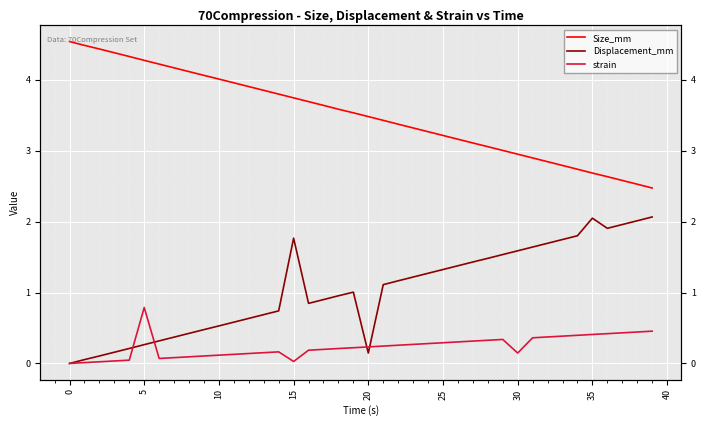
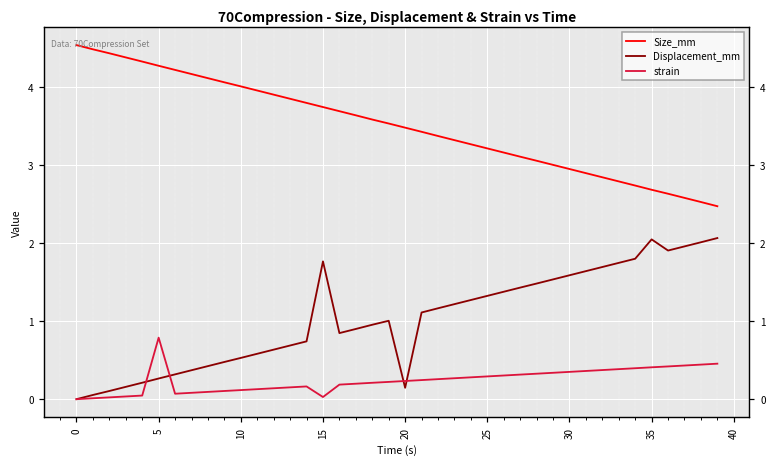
  {
    "Size_mm": {
      "5": 4.3,
      "10": 4.0,
      "15": 3.7,
      "20": 3.5,
      "25": 3.2,
      "30": 3.0,
      "35": 2.7
    },
    "Displacement_mm": {
      "5": 0.3,
      "10": 0.5,
      "15": 1.8,
      "20": 0.1,
      "25": 1.3,
      "30": 1.6,
      "35": 2.0
    },
    "strain": {
      "5": 0.8,
      "10": 0.1,
      "15": 0.0,
      "20": 0.2,
      "25": 0.3,
-     "30": 0.1,
+     "30": 0.3,
      "35": 0.4
    }
  }
